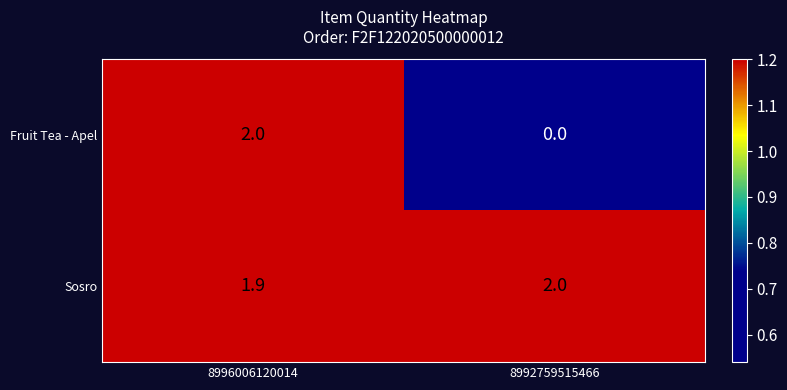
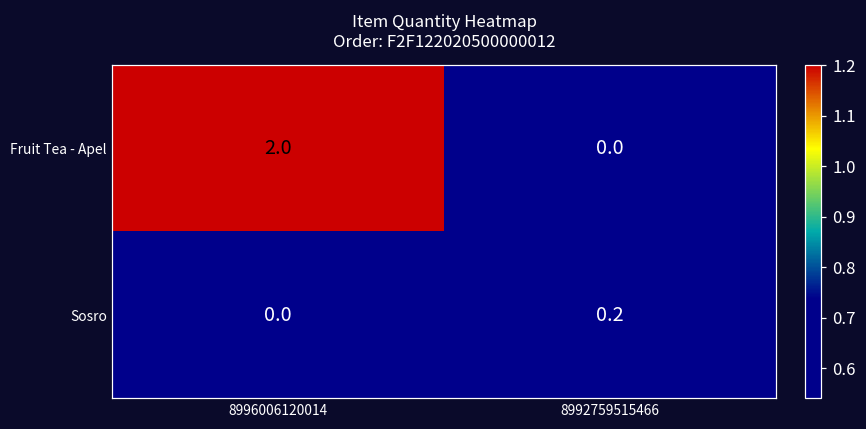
  {
    "Fruit Tea - Apel": {
      "8996006120014": 2.0,
      "8992759515466": 0.0
    },
    "Sosro": {
-     "8996006120014": 1.9,
-     "8992759515466": 2.0
+     "8996006120014": 0.0,
+     "8992759515466": 0.2
    }
  }
